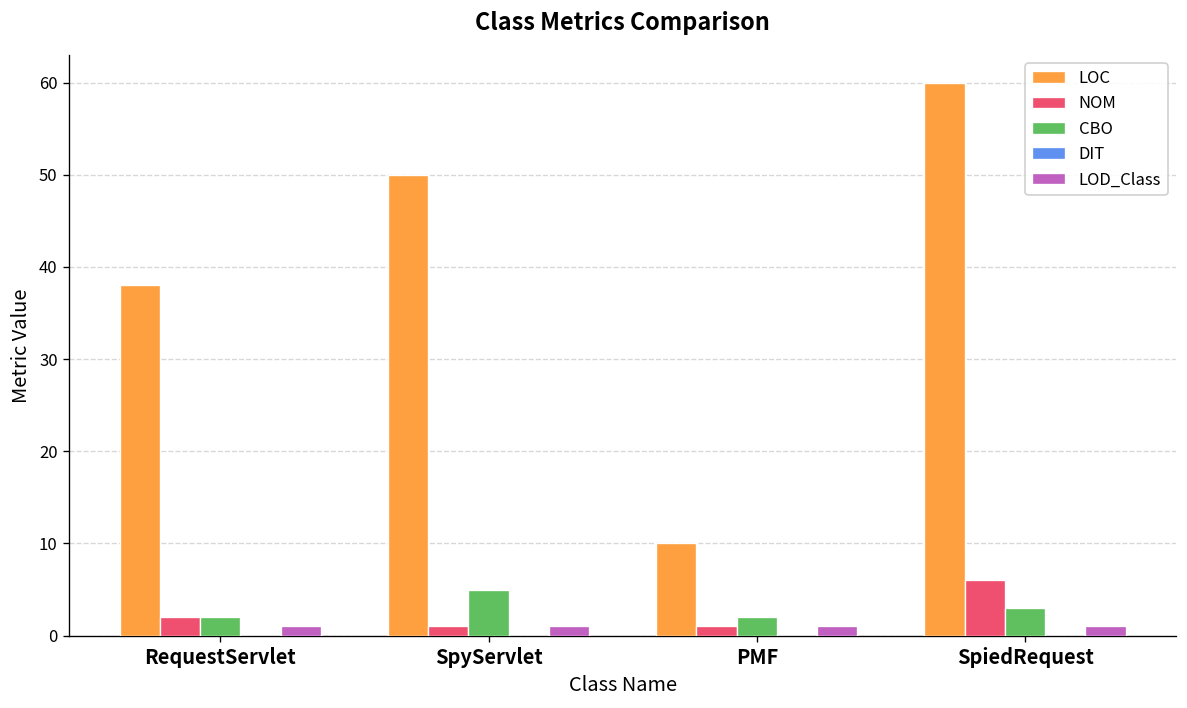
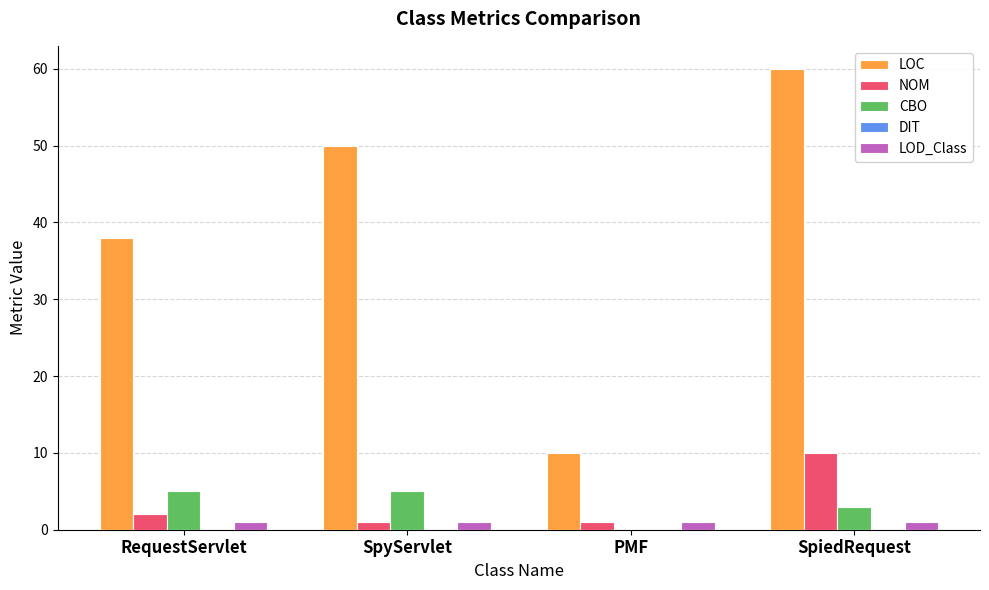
  {
    "LOC": {
      "RequestServlet": 38,
      "SpyServlet": 50,
      "PMF": 10,
      "SpiedRequest": 60
    },
    "NOM": {
      "RequestServlet": 2,
      "SpyServlet": 1,
      "PMF": 1,
-     "SpiedRequest": 6
+     "SpiedRequest": 10
    },
    "CBO": {
-     "RequestServlet": 2,
+     "RequestServlet": 5,
      "SpyServlet": 5,
-     "PMF": 2,
+     "PMF": 0,
      "SpiedRequest": 3
    },
    "DIT": {
      "RequestServlet": 0,
      "SpyServlet": 0,
      "PMF": 0,
      "SpiedRequest": 0
    },
    "LOD_Class": {
      "RequestServlet": 1,
      "SpyServlet": 1,
      "PMF": 1,
      "SpiedRequest": 1
    }
  }
